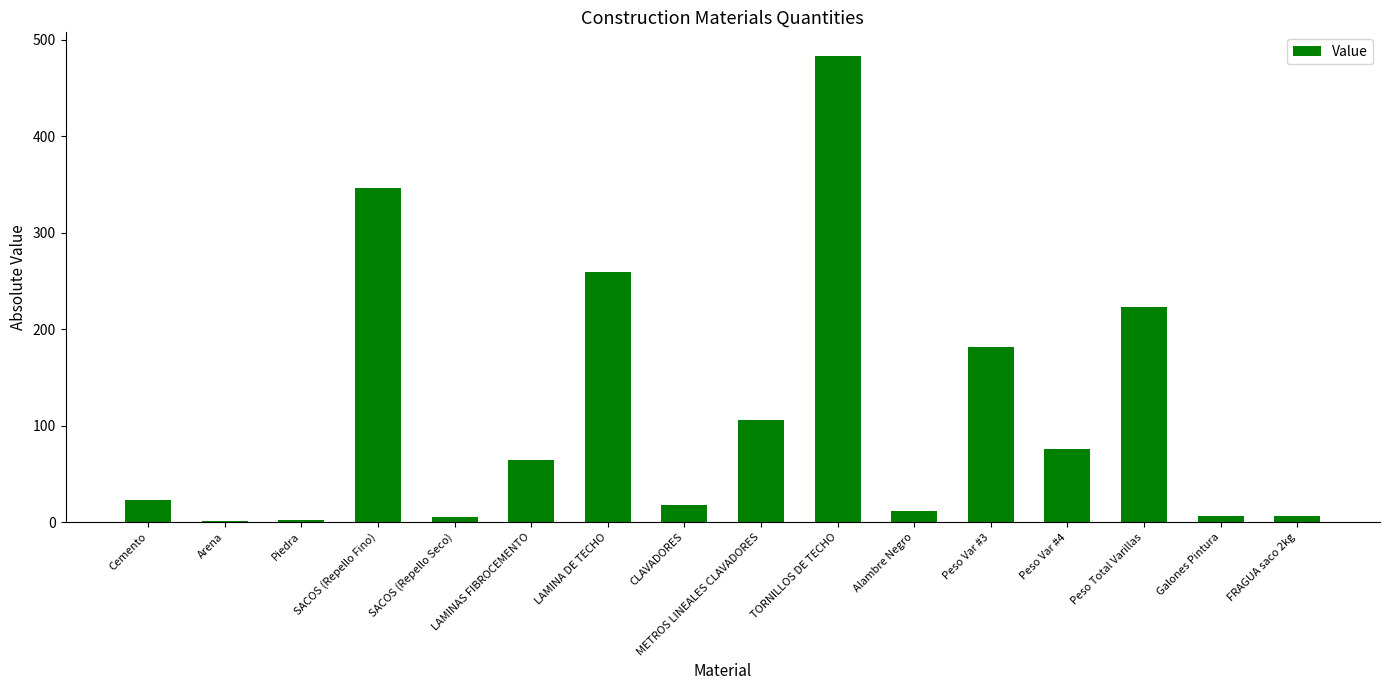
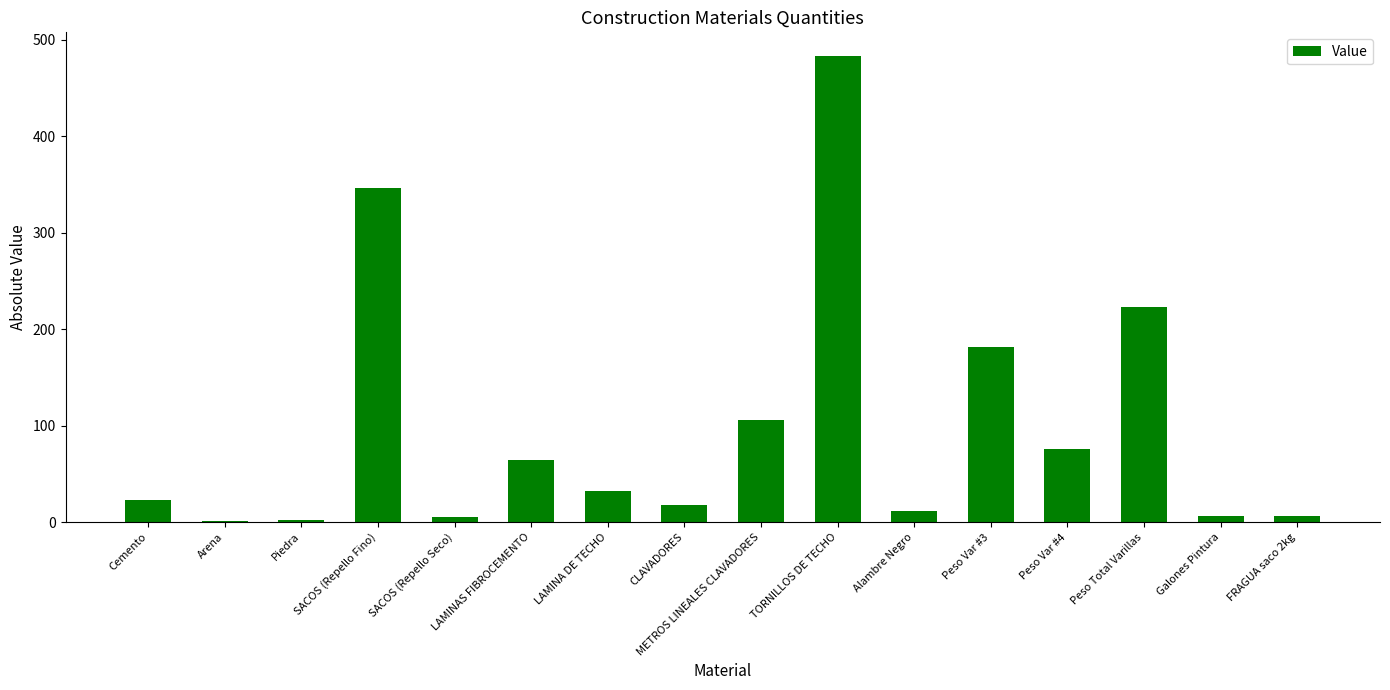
  {
    "Cemento": 20,
    "SACOS (Repello Fino)": 350,
    "SACOS (Repello Seco)": 10,
    "LAMINAS FIBROCEMENTO": 60,
-   "LAMINA DE TECHO": 260,
+   "LAMINA DE TECHO": 30,
    "CLAVADORES": 20,
    "METROS LINEALES CLAVADORES": 110,
    "TORNILLOS DE TECHO": 480,
    "Alambre Negro": 10,
    "Peso Var #3": 180,
    "Peso Var #4": 80,
    "Peso Total Varillas": 220,
    "Galones Pintura": 10,
    "FRAGUA saco 2kg": 10
  }
